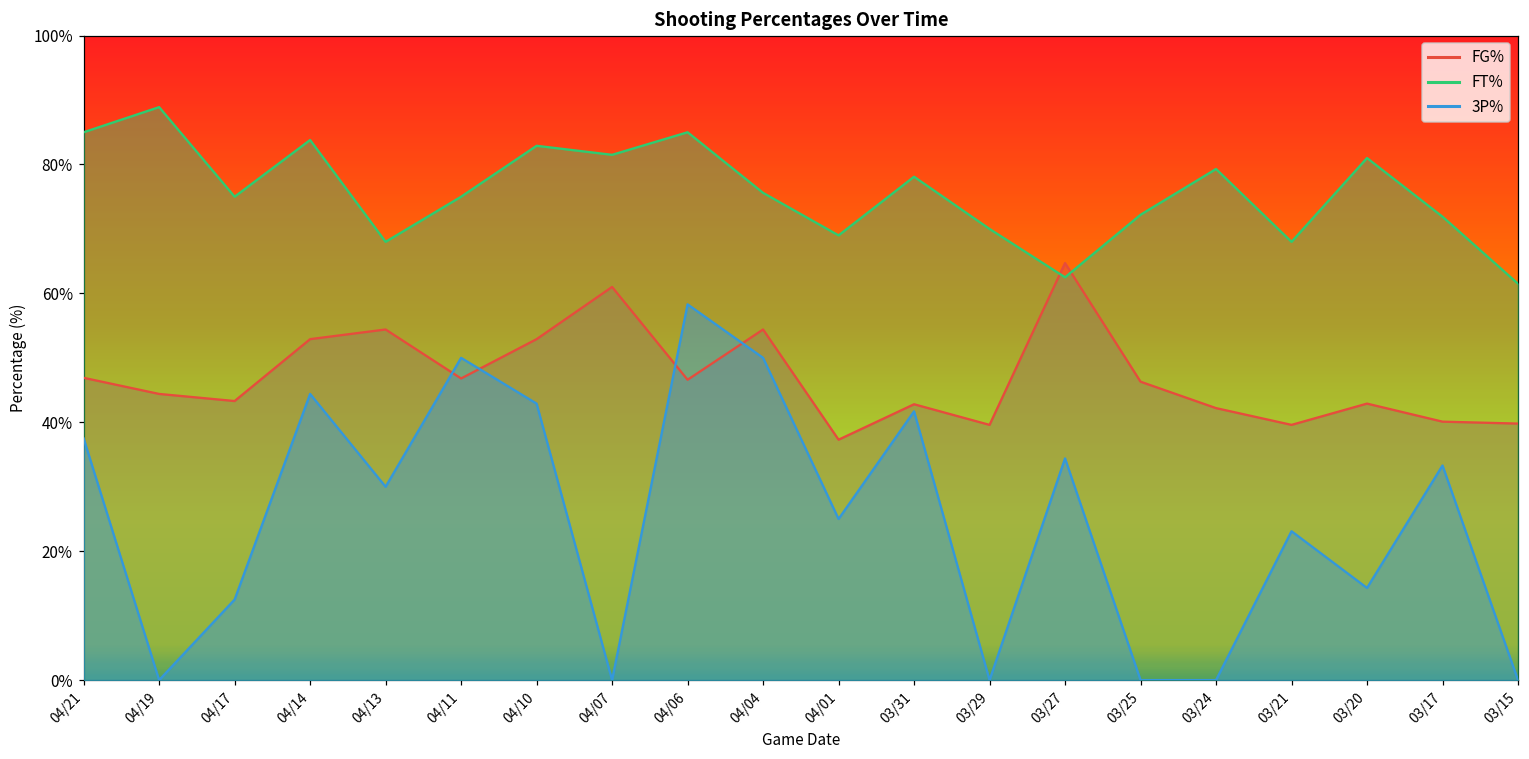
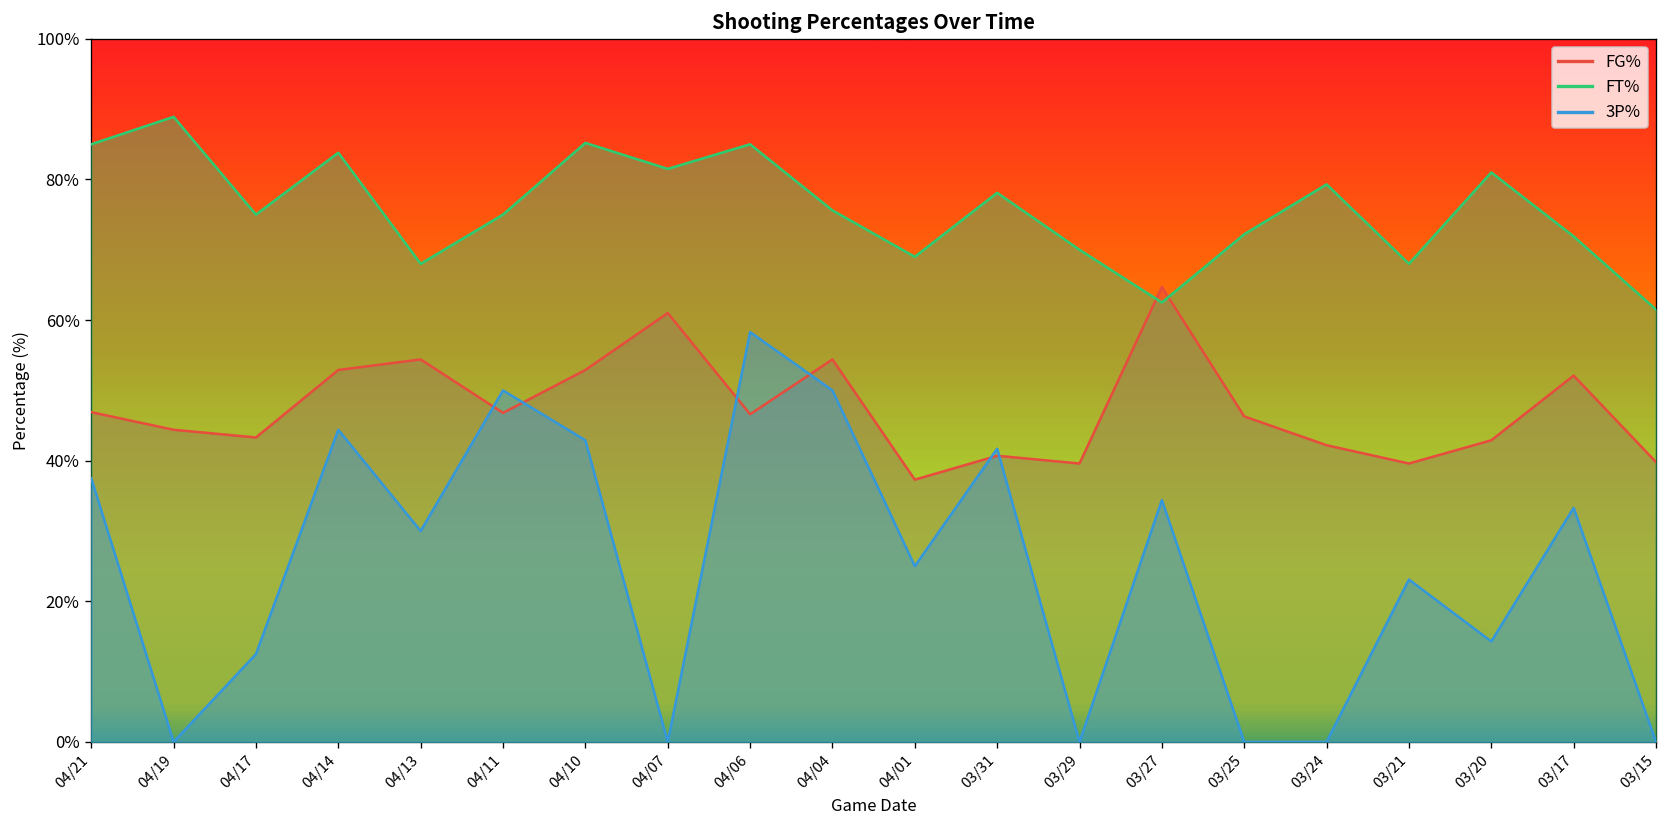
  {
    "FG%": {
      "04/21": "47%",
      "04/19": "44%",
      "04/17": "43%",
      "04/14": "53%",
      "04/13": "54%",
      "04/11": "47%",
      "04/10": "53%",
      "04/07": "61%",
      "04/06": "47%",
      "04/04": "54%",
      "04/01": "37%",
-     "03/31": "43%",
+     "03/31": "41%",
      "03/29": "40%",
      "03/27": "65%",
      "03/25": "46%",
      "03/24": "42%",
      "03/21": "40%",
      "03/20": "43%",
-     "03/17": "40%",
+     "03/17": "52%",
      "03/15": "40%"
    },
    "FT%": {
      "04/21": "85%",
      "04/19": "89%",
      "04/17": "75%",
      "04/14": "84%",
      "04/13": "68%",
      "04/11": "75%",
-     "04/10": "83%",
+     "04/10": "85%",
      "04/07": "82%",
      "04/06": "85%",
      "04/04": "76%",
      "04/01": "69%",
      "03/31": "78%",
      "03/29": "70%",
      "03/27": "63%",
      "03/25": "72%",
      "03/24": "79%",
      "03/21": "68%",
      "03/20": "81%",
      "03/17": "72%",
      "03/15": "62%"
    },
    "3P%": {
      "04/21": "38%",
      "04/19": "0%",
      "04/17": "13%",
      "04/14": "44%",
      "04/13": "30%",
      "04/11": "50%",
      "04/10": "43%",
      "04/07": "0%",
      "04/06": "58%",
      "04/04": "50%",
      "04/01": "25%",
      "03/31": "42%",
      "03/29": "0%",
      "03/27": "34%",
      "03/25": "0%",
      "03/24": "0%",
      "03/21": "23%",
      "03/20": "14%",
      "03/17": "33%",
      "03/15": "0%"
    }
  }
